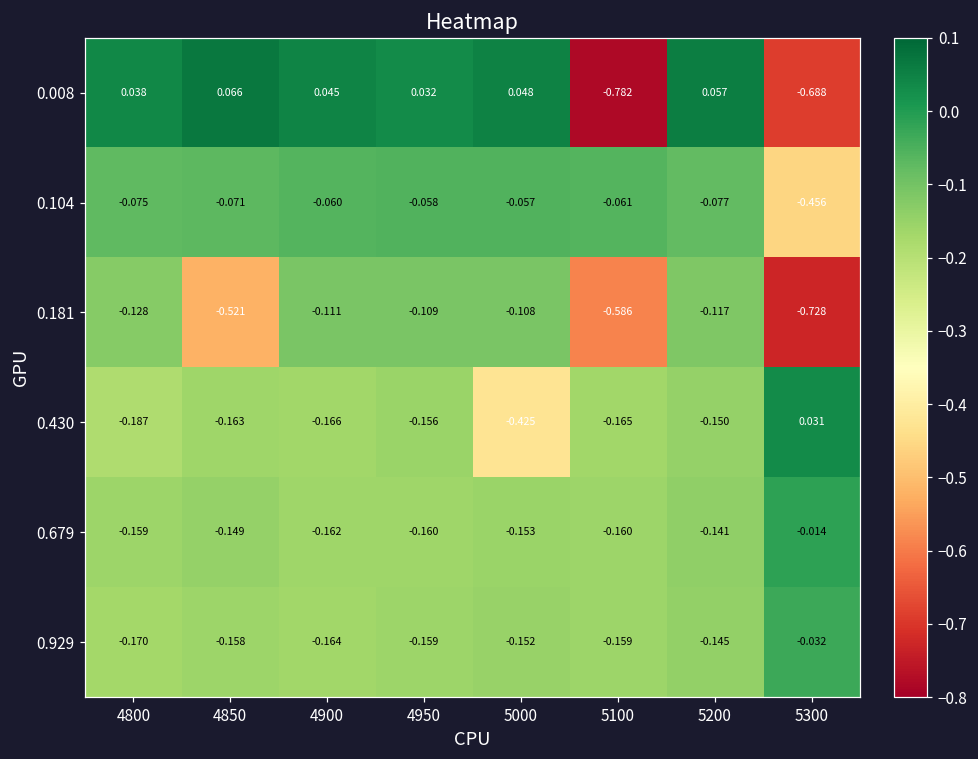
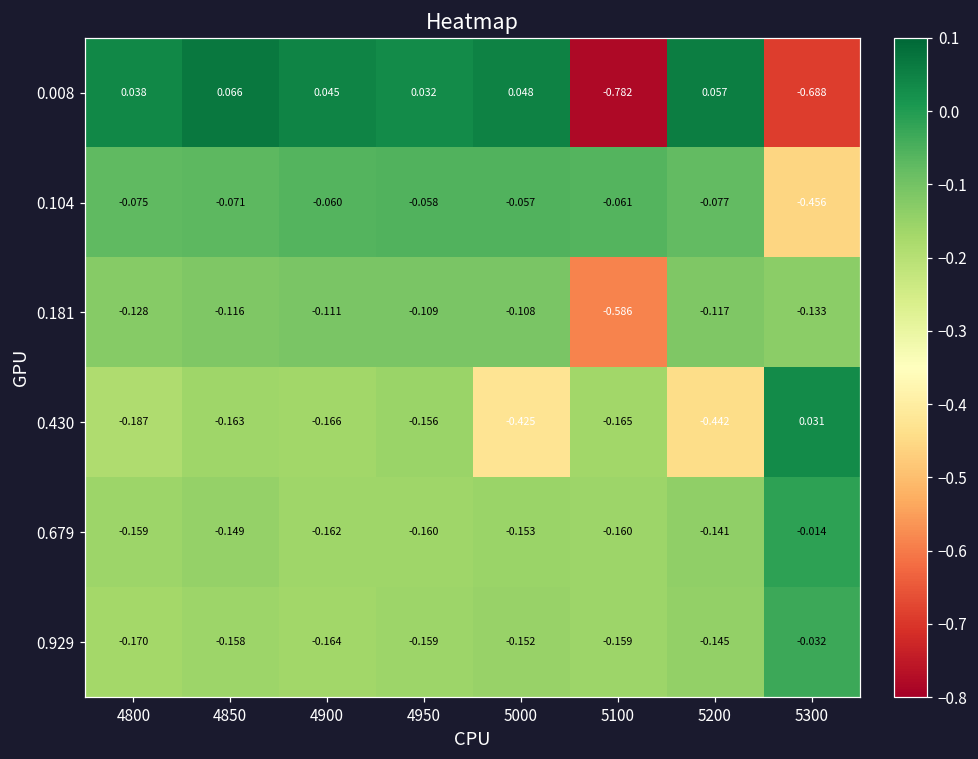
  {
    "0.008": {
      "4800": 0.038,
      "4850": 0.066,
      "4900": 0.045,
      "4950": 0.032,
      "5000": 0.048,
      "5100": -0.782,
      "5200": 0.057,
      "5300": -0.688
    },
    "0.104": {
      "4800": -0.075,
      "4850": -0.071,
      "4900": -0.060,
      "4950": -0.058,
      "5000": -0.057,
      "5100": -0.061,
      "5200": -0.077,
      "5300": -0.456
    },
    "0.181": {
      "4800": -0.128,
-     "4850": -0.521,
+     "4850": -0.116,
      "4900": -0.111,
      "4950": -0.109,
      "5000": -0.108,
      "5100": -0.586,
      "5200": -0.117,
-     "5300": -0.728
+     "5300": -0.133
    },
    "0.430": {
      "4800": -0.187,
      "4850": -0.163,
      "4900": -0.166,
      "4950": -0.156,
      "5000": -0.425,
      "5100": -0.165,
-     "5200": -0.150,
+     "5200": -0.442,
      "5300": 0.031
    },
    "0.679": {
      "4800": -0.159,
      "4850": -0.149,
      "4900": -0.162,
      "4950": -0.160,
      "5000": -0.153,
      "5100": -0.160,
      "5200": -0.141,
      "5300": -0.014
    },
    "0.929": {
      "4800": -0.170,
      "4850": -0.158,
      "4900": -0.164,
      "4950": -0.159,
      "5000": -0.152,
      "5100": -0.159,
      "5200": -0.145,
      "5300": -0.032
    }
  }
